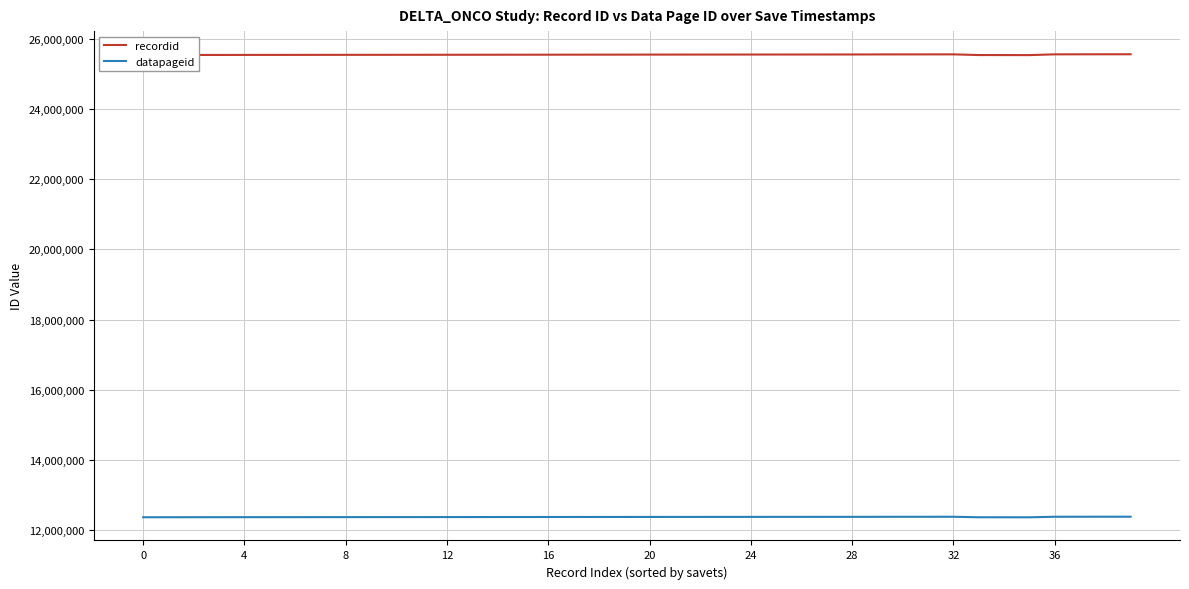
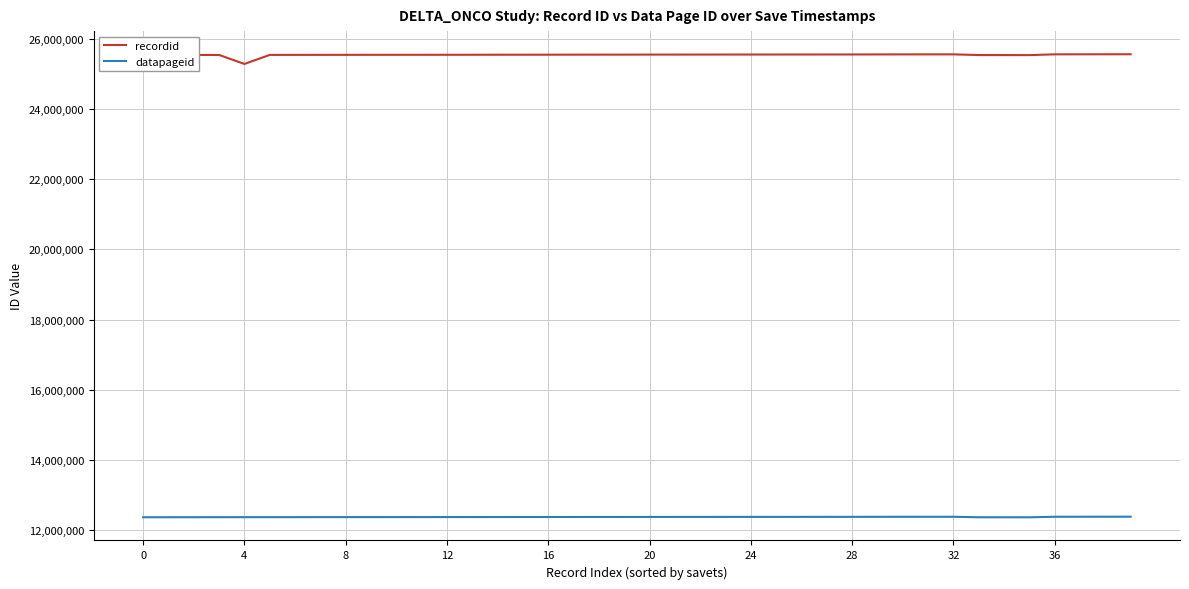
  {
    "recordid": {
-     "4": "25,600,000",
+     "4": "25,300,000",
      "8": "25,600,000",
      "12": "25,600,000",
      "16": "25,600,000",
      "20": "25,600,000",
      "24": "25,600,000",
      "28": "25,600,000",
      "32": "25,600,000",
      "36": "25,600,000"
    },
    "datapageid": {
      "0": "12,400,000",
      "4": "12,400,000",
      "8": "12,400,000",
      "12": "12,400,000",
      "16": "12,400,000",
      "20": "12,400,000",
      "24": "12,400,000",
      "28": "12,400,000",
      "32": "12,400,000",
      "36": "12,400,000"
    }
  }
